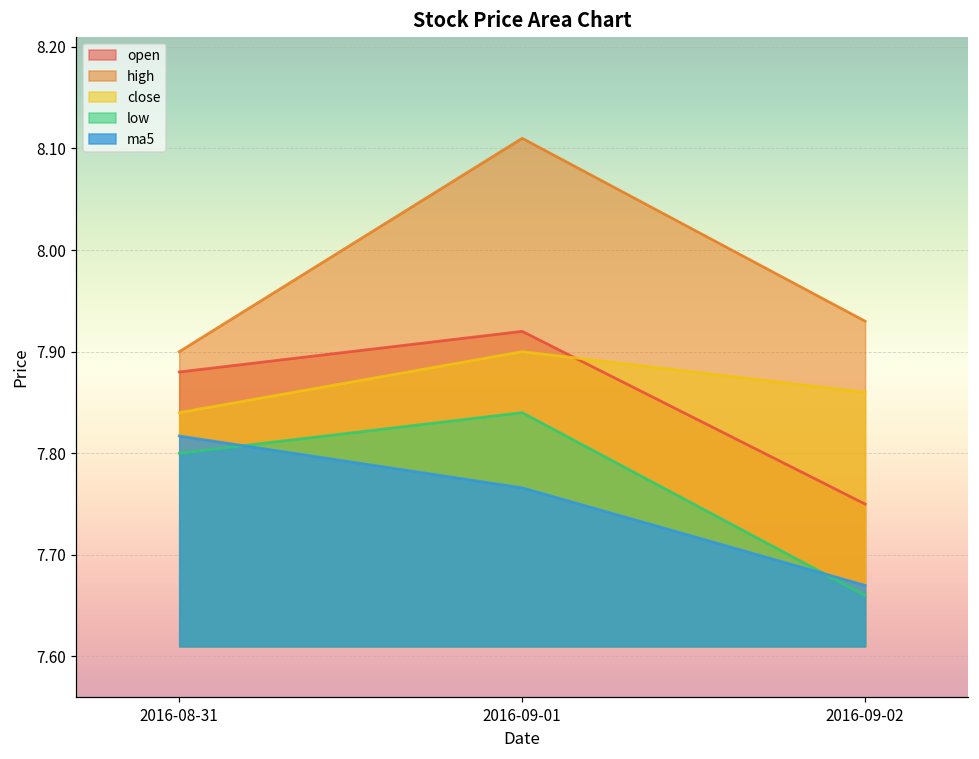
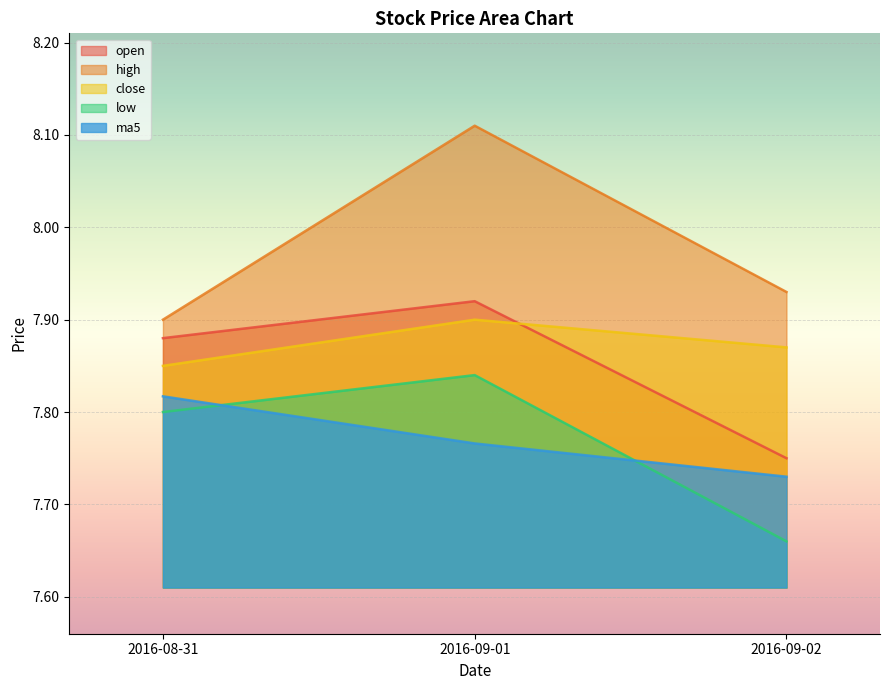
  {
    "close": {
-     "2016-08-31": 7.84,
+     "2016-08-31": 7.85,
      "2016-09-01": 7.90,
-     "2016-09-02": 7.86
+     "2016-09-02": 7.87
    },
    "low": {
      "2016-08-31": 7.80,
      "2016-09-01": 7.84,
      "2016-09-02": 7.66
    },
    "ma5": {
      "2016-08-31": 7.82,
      "2016-09-01": 7.77,
-     "2016-09-02": 7.67
+     "2016-09-02": 7.73
    }
  }
